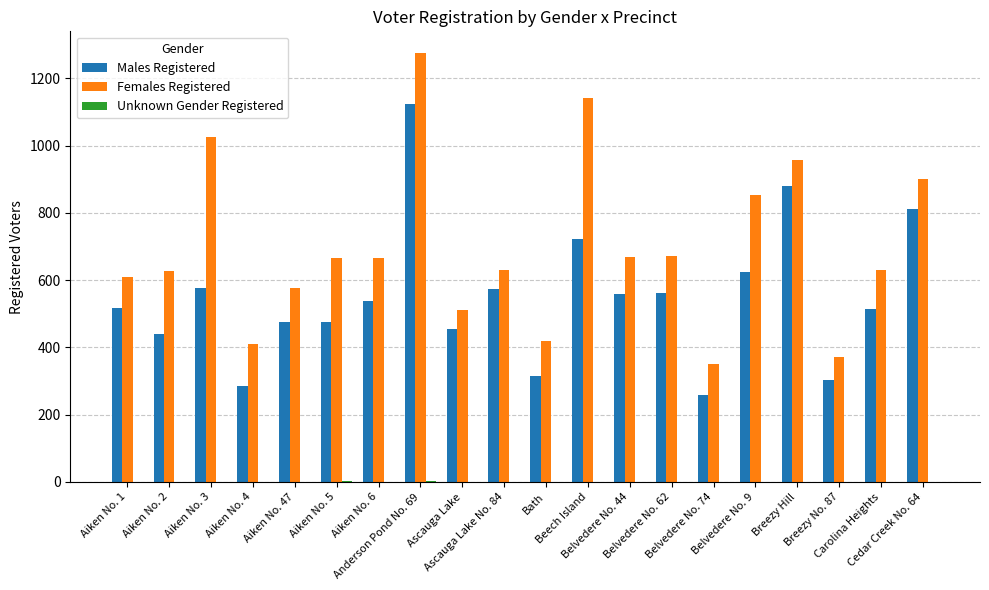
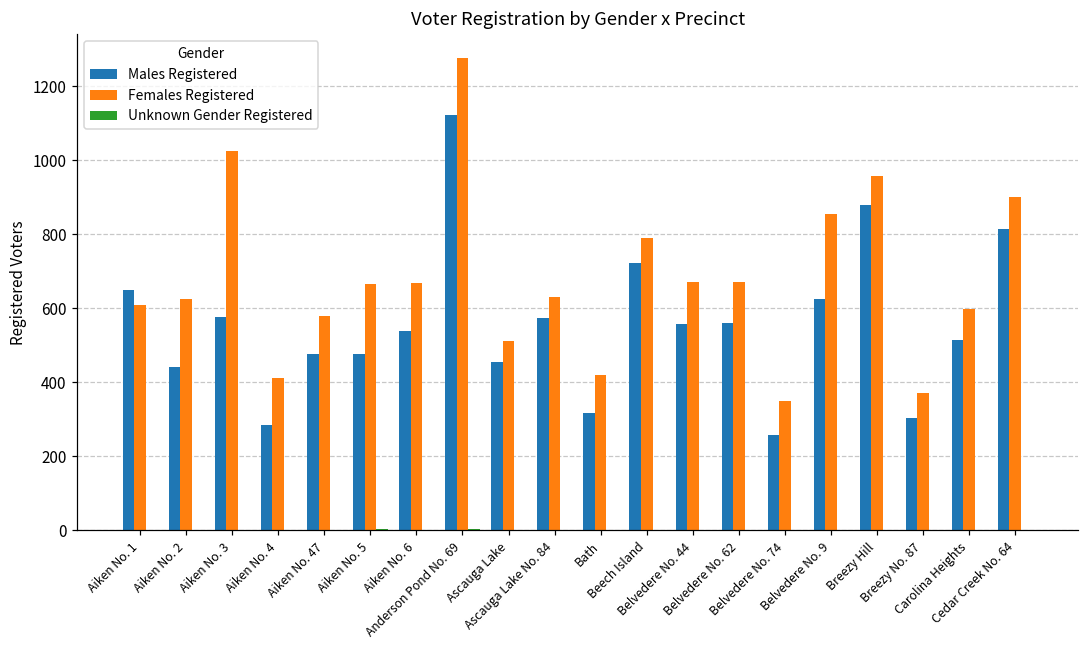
  {
    "Males Registered": {
-     "Aiken No. 1": 520,
+     "Aiken No. 1": 650,
      "Aiken No. 2": 440,
      "Aiken No. 3": 580,
      "Aiken No. 4": 280,
      "Aiken No. 47": 480,
      "Aiken No. 5": 480,
      "Aiken No. 6": 540,
      "Anderson Pond No. 69": 1120,
      "Ascauga Lake": 450,
      "Ascauga Lake No. 84": 570,
      "Bath": 320,
      "Beech Island": 720,
      "Belvedere No. 44": 560,
      "Belvedere No. 62": 560,
      "Belvedere No. 74": 260,
      "Belvedere No. 9": 620,
      "Breezy Hill": 880,
      "Breezy No. 87": 300,
      "Carolina Heights": 510,
      "Cedar Creek No. 64": 810
    },
    "Females Registered": {
      "Aiken No. 1": 610,
      "Aiken No. 2": 630,
      "Aiken No. 3": 1030,
      "Aiken No. 4": 410,
      "Aiken No. 47": 580,
      "Aiken No. 5": 670,
      "Aiken No. 6": 670,
      "Anderson Pond No. 69": 1280,
      "Ascauga Lake": 510,
      "Ascauga Lake No. 84": 630,
      "Bath": 420,
-     "Beech Island": 1140,
+     "Beech Island": 790,
      "Belvedere No. 44": 670,
      "Belvedere No. 62": 670,
      "Belvedere No. 74": 350,
      "Belvedere No. 9": 850,
      "Breezy Hill": 960,
      "Breezy No. 87": 370,
-     "Carolina Heights": 630,
+     "Carolina Heights": 600,
      "Cedar Creek No. 64": 900
    },
    "Unknown Gender Registered": {
      "Aiken No. 1": 0,
      "Aiken No. 3": 0,
      "Aiken No. 4": 0,
      "Aiken No. 47": 0,
      "Aiken No. 6": 0,
      "Ascauga Lake": 0,
      "Ascauga Lake No. 84": 0,
      "Bath": 0,
      "Belvedere No. 44": 0,
      "Belvedere No. 62": 0,
      "Belvedere No. 74": 0,
      "Belvedere No. 9": 0,
      "Breezy No. 87": 0,
      "Carolina Heights": 0,
      "Cedar Creek No. 64": 0
    }
  }
